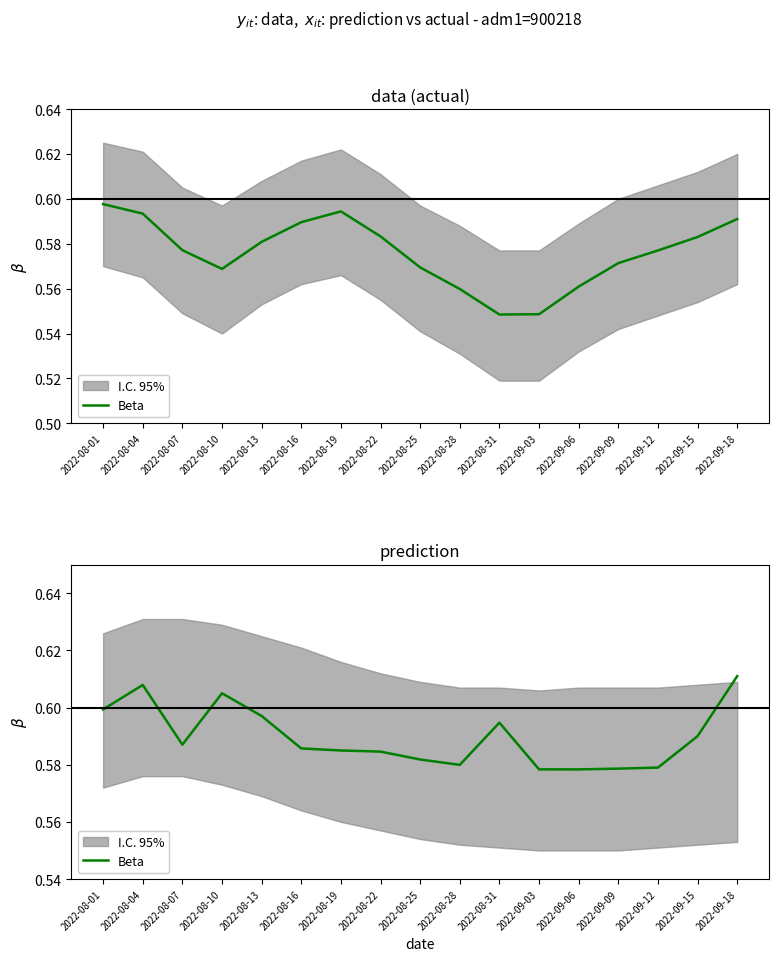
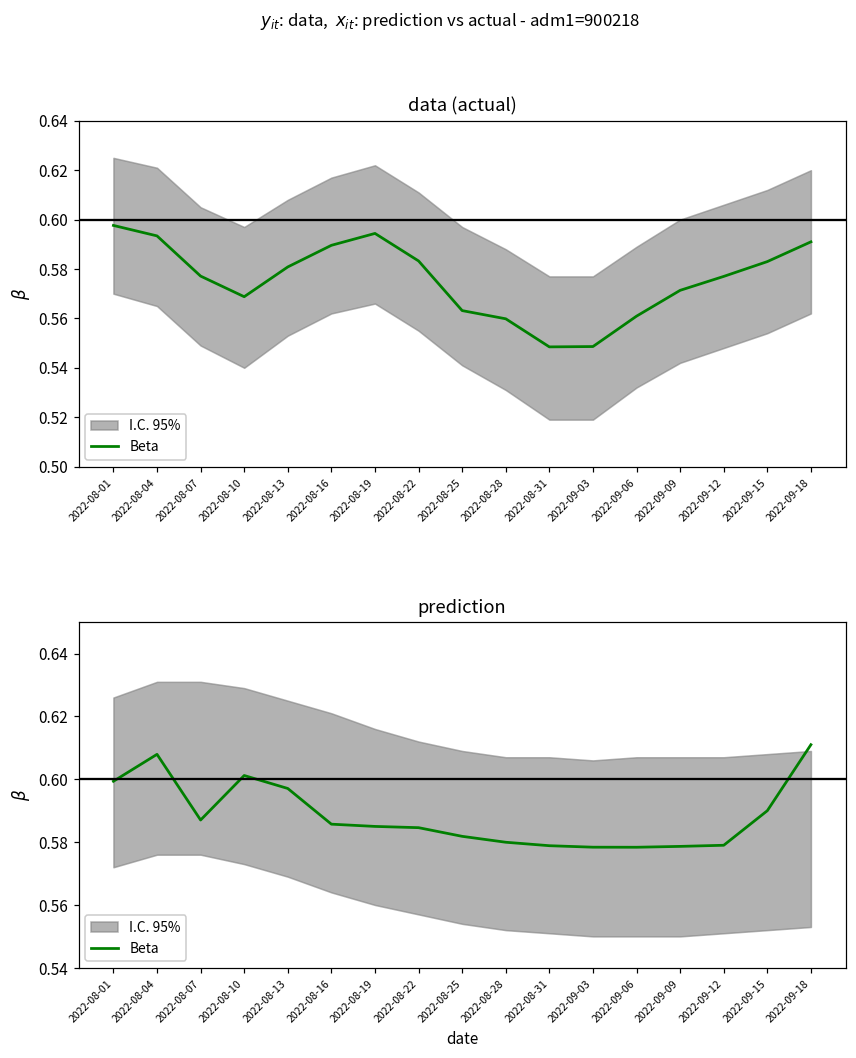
  {
    "data (actual)": {
      "Beta": {
        "2022-08-01": 0.598,
        "2022-08-04": 0.593,
        "2022-08-07": 0.577,
        "2022-08-10": 0.569,
        "2022-08-13": 0.581,
        "2022-08-16": 0.590,
        "2022-08-19": 0.594,
        "2022-08-22": 0.583,
-       "2022-08-25": 0.569,
+       "2022-08-25": 0.563,
        "2022-08-28": 0.560,
        "2022-08-31": 0.548,
        "2022-09-03": 0.549,
        "2022-09-06": 0.561,
        "2022-09-09": 0.571,
        "2022-09-12": 0.577,
        "2022-09-15": 0.583,
        "2022-09-18": 0.591
      }
    },
    "prediction": {
      "Beta": {
        "2022-08-01": 0.599,
        "2022-08-04": 0.608,
        "2022-08-07": 0.587,
-       "2022-08-10": 0.605,
+       "2022-08-10": 0.601,
        "2022-08-13": 0.597,
        "2022-08-16": 0.586,
        "2022-08-19": 0.585,
        "2022-08-22": 0.585,
        "2022-08-25": 0.582,
        "2022-08-28": 0.580,
-       "2022-08-31": 0.595,
+       "2022-08-31": 0.579,
        "2022-09-03": 0.578,
        "2022-09-06": 0.578,
        "2022-09-09": 0.579,
        "2022-09-12": 0.579,
        "2022-09-15": 0.590,
        "2022-09-18": 0.611
      }
    }
  }
